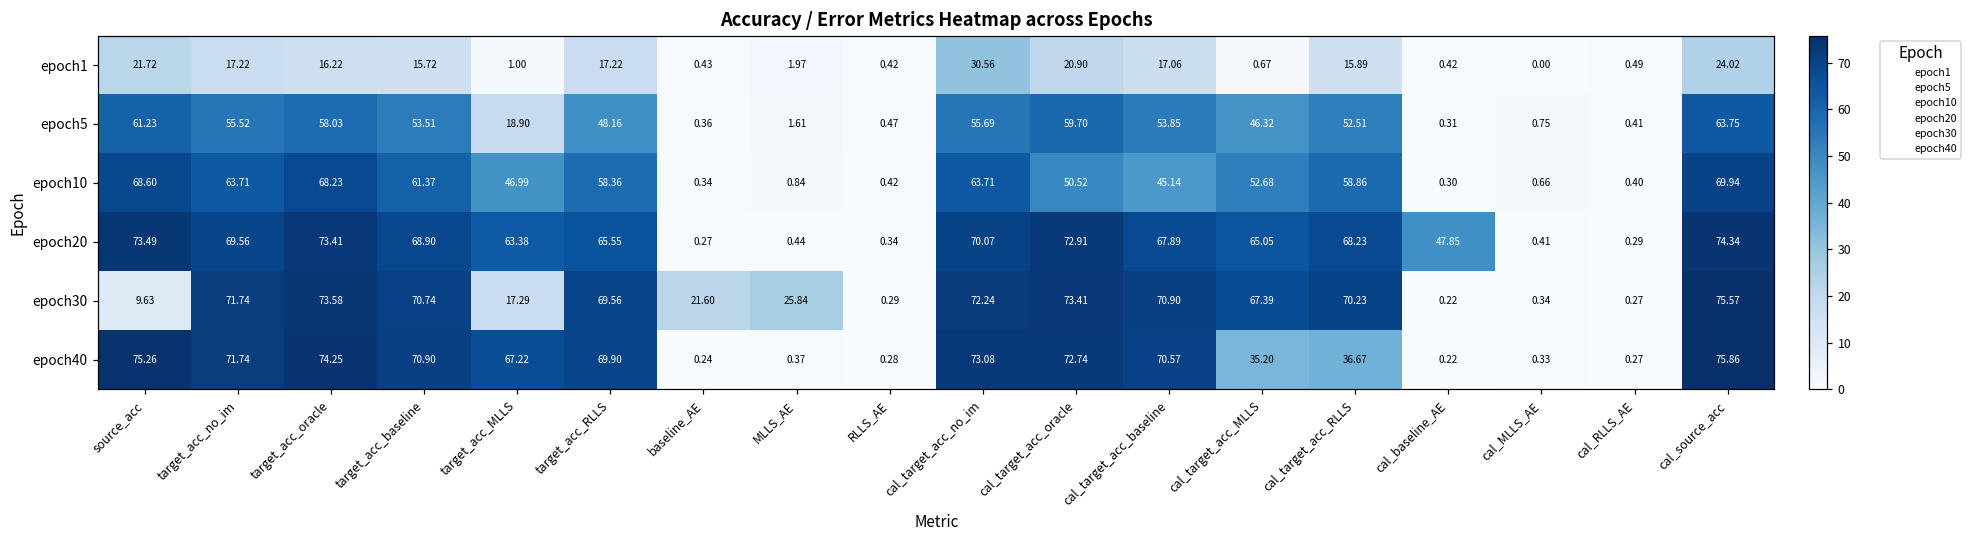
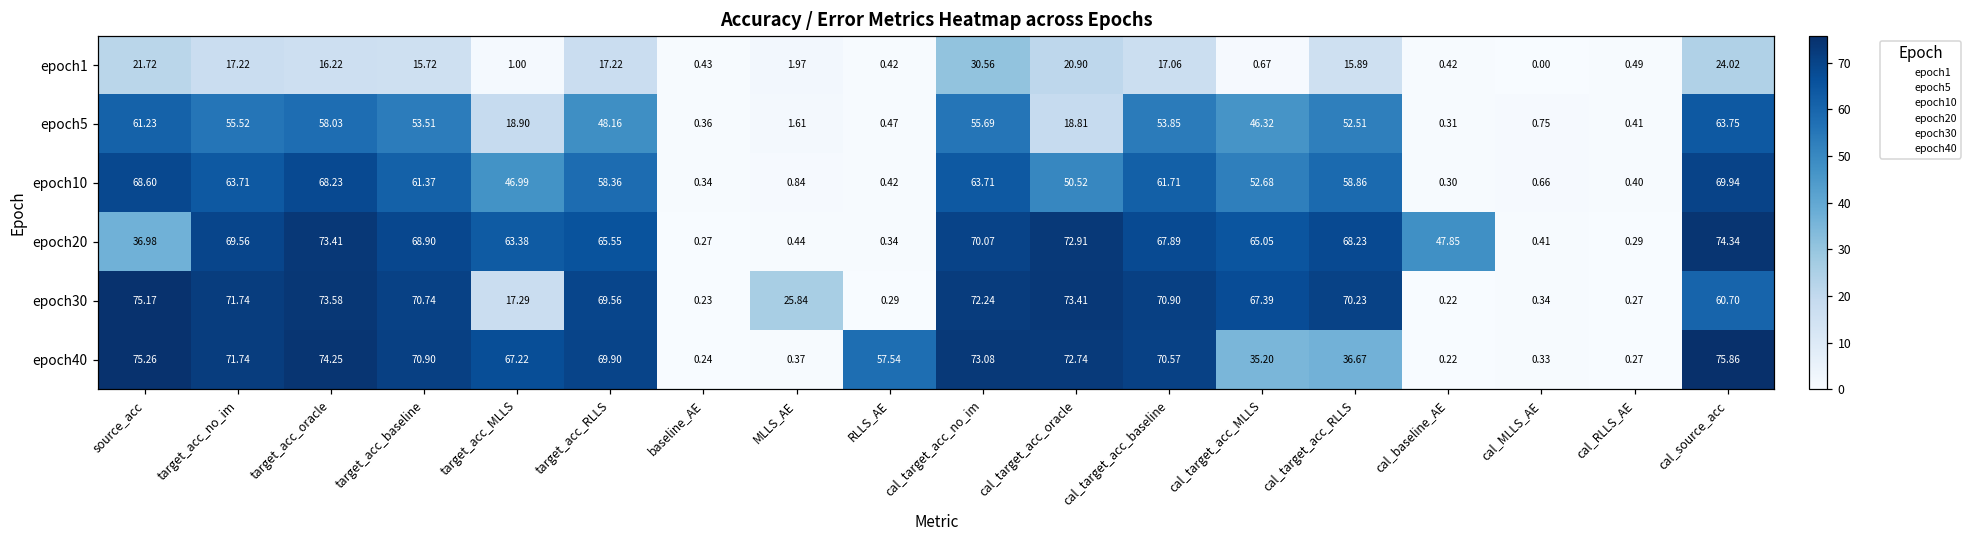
  {
    "epoch1": {
      "source_acc": 21.72,
      "target_acc_no_im": 17.22,
      "target_acc_oracle": 16.22,
      "target_acc_baseline": 15.72,
      "target_acc_MLLS": 1.00,
      "target_acc_RLLS": 17.22,
      "baseline_AE": 0.43,
      "MLLS_AE": 1.97,
      "RLLS_AE": 0.42,
      "cal_target_acc_no_im": 30.56,
      "cal_target_acc_oracle": 20.90,
      "cal_target_acc_baseline": 17.06,
      "cal_target_acc_MLLS": 0.67,
      "cal_target_acc_RLLS": 15.89,
      "cal_baseline_AE": 0.42,
      "cal_MLLS_AE": 0.00,
      "cal_RLLS_AE": 0.49,
      "cal_source_acc": 24.02
    },
    "epoch5": {
      "source_acc": 61.23,
      "target_acc_no_im": 55.52,
      "target_acc_oracle": 58.03,
      "target_acc_baseline": 53.51,
      "target_acc_MLLS": 18.90,
      "target_acc_RLLS": 48.16,
      "baseline_AE": 0.36,
      "MLLS_AE": 1.61,
      "RLLS_AE": 0.47,
      "cal_target_acc_no_im": 55.69,
-     "cal_target_acc_oracle": 59.70,
+     "cal_target_acc_oracle": 18.81,
      "cal_target_acc_baseline": 53.85,
      "cal_target_acc_MLLS": 46.32,
      "cal_target_acc_RLLS": 52.51,
      "cal_baseline_AE": 0.31,
      "cal_MLLS_AE": 0.75,
      "cal_RLLS_AE": 0.41,
      "cal_source_acc": 63.75
    },
    "epoch10": {
      "source_acc": 68.60,
      "target_acc_no_im": 63.71,
      "target_acc_oracle": 68.23,
      "target_acc_baseline": 61.37,
      "target_acc_MLLS": 46.99,
      "target_acc_RLLS": 58.36,
      "baseline_AE": 0.34,
      "MLLS_AE": 0.84,
      "RLLS_AE": 0.42,
      "cal_target_acc_no_im": 63.71,
      "cal_target_acc_oracle": 50.52,
-     "cal_target_acc_baseline": 45.14,
+     "cal_target_acc_baseline": 61.71,
      "cal_target_acc_MLLS": 52.68,
      "cal_target_acc_RLLS": 58.86,
      "cal_baseline_AE": 0.30,
      "cal_MLLS_AE": 0.66,
      "cal_RLLS_AE": 0.40,
      "cal_source_acc": 69.94
    },
    "epoch20": {
-     "source_acc": 73.49,
+     "source_acc": 36.98,
      "target_acc_no_im": 69.56,
      "target_acc_oracle": 73.41,
      "target_acc_baseline": 68.90,
      "target_acc_MLLS": 63.38,
      "target_acc_RLLS": 65.55,
      "baseline_AE": 0.27,
      "MLLS_AE": 0.44,
      "RLLS_AE": 0.34,
      "cal_target_acc_no_im": 70.07,
      "cal_target_acc_oracle": 72.91,
      "cal_target_acc_baseline": 67.89,
      "cal_target_acc_MLLS": 65.05,
      "cal_target_acc_RLLS": 68.23,
      "cal_baseline_AE": 47.85,
      "cal_MLLS_AE": 0.41,
      "cal_RLLS_AE": 0.29,
      "cal_source_acc": 74.34
    },
    "epoch30": {
-     "source_acc": 9.63,
+     "source_acc": 75.17,
      "target_acc_no_im": 71.74,
      "target_acc_oracle": 73.58,
      "target_acc_baseline": 70.74,
      "target_acc_MLLS": 17.29,
      "target_acc_RLLS": 69.56,
-     "baseline_AE": 21.60,
+     "baseline_AE": 0.23,
      "MLLS_AE": 25.84,
      "RLLS_AE": 0.29,
      "cal_target_acc_no_im": 72.24,
      "cal_target_acc_oracle": 73.41,
      "cal_target_acc_baseline": 70.90,
      "cal_target_acc_MLLS": 67.39,
      "cal_target_acc_RLLS": 70.23,
      "cal_baseline_AE": 0.22,
      "cal_MLLS_AE": 0.34,
      "cal_RLLS_AE": 0.27,
-     "cal_source_acc": 75.57
+     "cal_source_acc": 60.70
    },
    "epoch40": {
      "source_acc": 75.26,
      "target_acc_no_im": 71.74,
      "target_acc_oracle": 74.25,
      "target_acc_baseline": 70.90,
      "target_acc_MLLS": 67.22,
      "target_acc_RLLS": 69.90,
      "baseline_AE": 0.24,
      "MLLS_AE": 0.37,
-     "RLLS_AE": 0.28,
+     "RLLS_AE": 57.54,
      "cal_target_acc_no_im": 73.08,
      "cal_target_acc_oracle": 72.74,
      "cal_target_acc_baseline": 70.57,
      "cal_target_acc_MLLS": 35.20,
      "cal_target_acc_RLLS": 36.67,
      "cal_baseline_AE": 0.22,
      "cal_MLLS_AE": 0.33,
      "cal_RLLS_AE": 0.27,
      "cal_source_acc": 75.86
    }
  }
